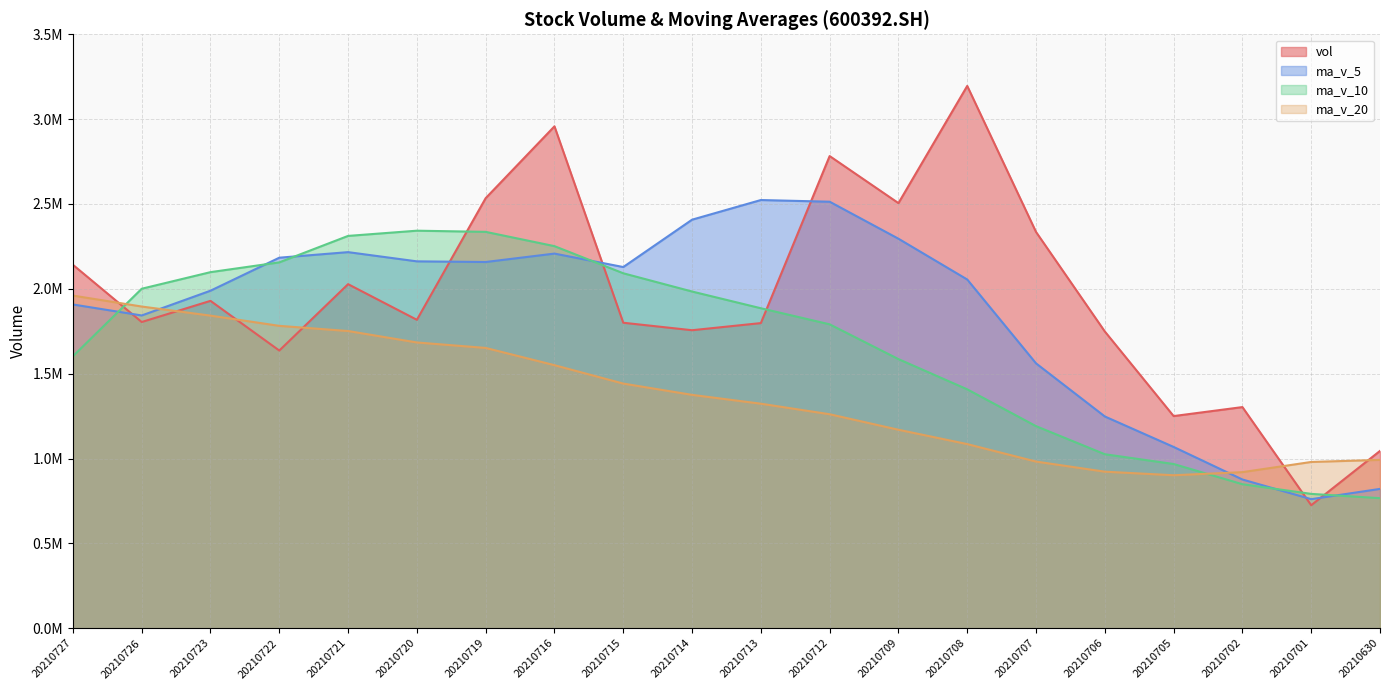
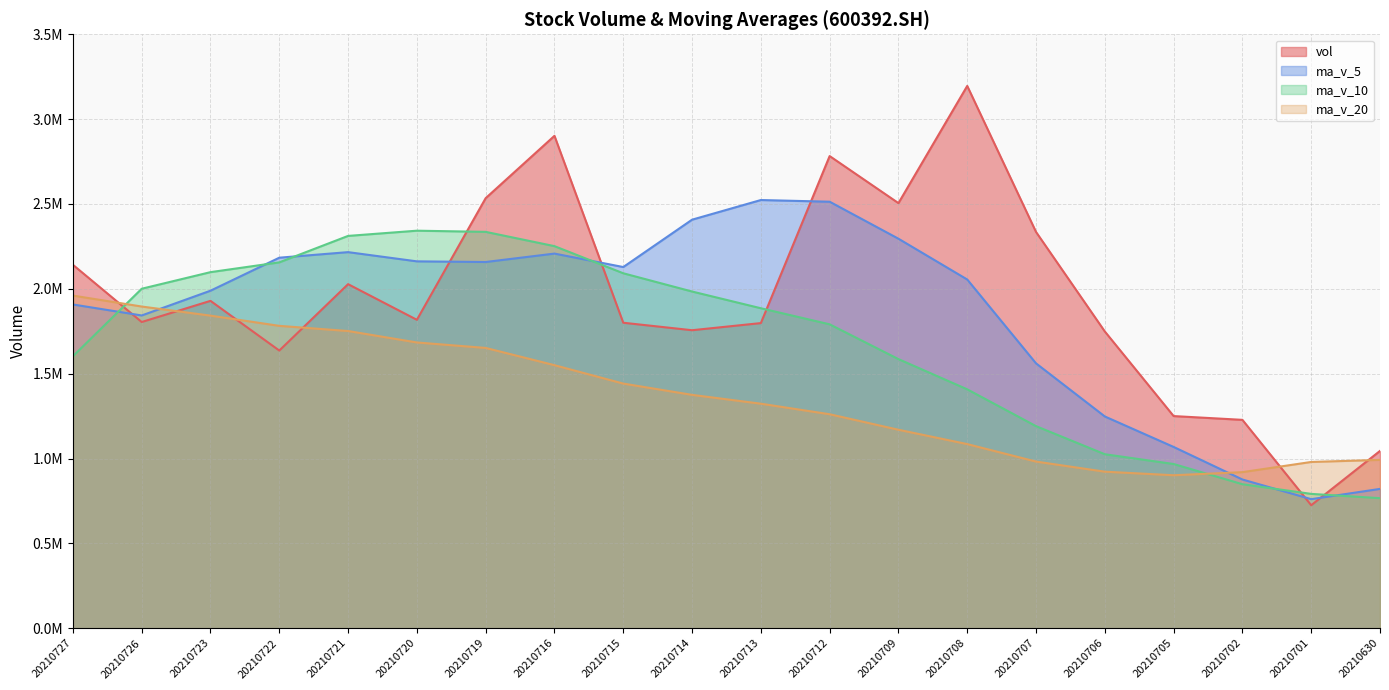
  {
    "vol": {
      "20210727": 2140000,
      "20210726": 1800000,
      "20210723": 1930000,
      "20210722": 1640000,
      "20210721": 2030000,
      "20210720": 1820000,
      "20210719": 2530000,
-     "20210716": 2960000,
+     "20210716": 2900000,
      "20210715": 1800000,
      "20210714": 1760000,
      "20210713": 1800000,
      "20210712": 2780000,
      "20210709": 2510000,
      "20210708": 3200000,
      "20210707": 2340000,
      "20210706": 1750000,
      "20210705": 1250000,
-     "20210702": 1300000,
+     "20210702": 1230000,
      "20210701": 720000,
      "20210630": 1040000
    },
    "ma_v_5": {
      "20210727": 1910000,
      "20210726": 1840000,
      "20210723": 1990000,
      "20210722": 2180000,
      "20210721": 2220000,
      "20210720": 2160000,
      "20210719": 2160000,
      "20210716": 2210000,
      "20210715": 2130000,
      "20210714": 2410000,
      "20210713": 2520000,
      "20210712": 2510000,
      "20210709": 2300000,
      "20210708": 2050000,
      "20210707": 1560000,
      "20210706": 1250000,
      "20210705": 1070000,
      "20210702": 880000,
      "20210701": 760000,
      "20210630": 820000
    },
    "ma_v_10": {
      "20210727": 1600000,
      "20210726": 2000000,
      "20210723": 2100000,
      "20210722": 2160000,
      "20210721": 2310000,
      "20210720": 2340000,
      "20210719": 2340000,
      "20210716": 2250000,
      "20210715": 2090000,
      "20210714": 1980000,
      "20210713": 1890000,
      "20210712": 1790000,
      "20210709": 1590000,
      "20210708": 1410000,
      "20210707": 1190000,
      "20210706": 1030000,
      "20210705": 970000,
      "20210702": 850000,
      "20210701": 790000,
      "20210630": 770000
    },
    "ma_v_20": {
      "20210727": 1960000,
      "20210726": 1900000,
      "20210723": 1840000,
      "20210722": 1780000,
      "20210721": 1750000,
      "20210720": 1680000,
      "20210719": 1650000,
      "20210716": 1550000,
      "20210715": 1440000,
      "20210714": 1380000,
      "20210713": 1320000,
      "20210712": 1260000,
      "20210709": 1170000,
      "20210708": 1080000,
      "20210707": 980000,
      "20210706": 920000,
      "20210705": 900000,
      "20210702": 920000,
      "20210701": 980000,
      "20210630": 990000
    }
  }
